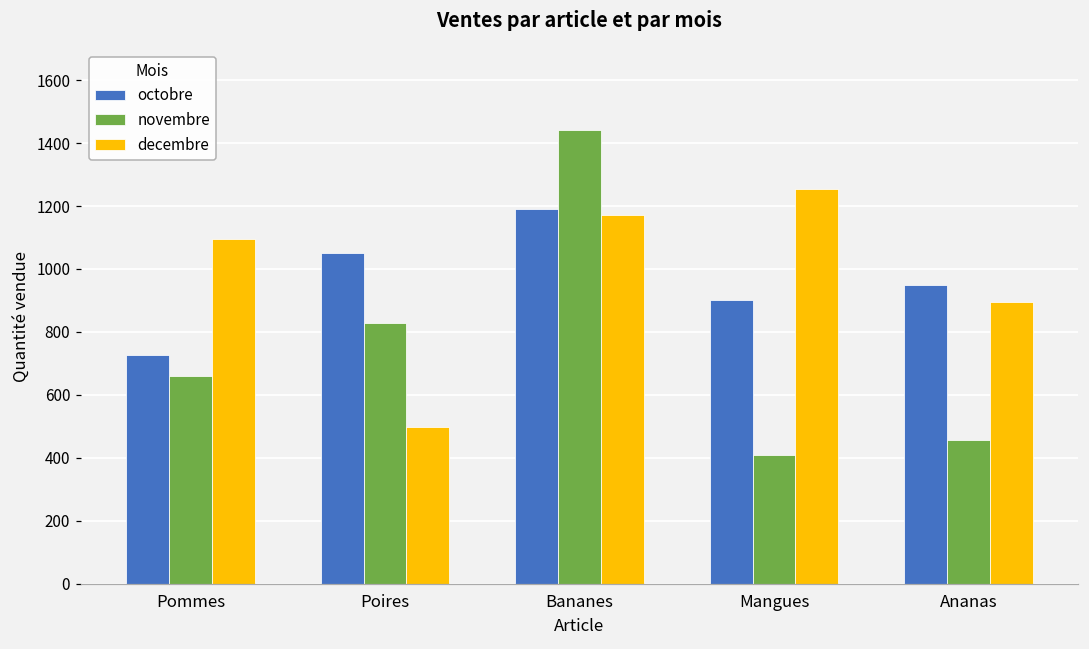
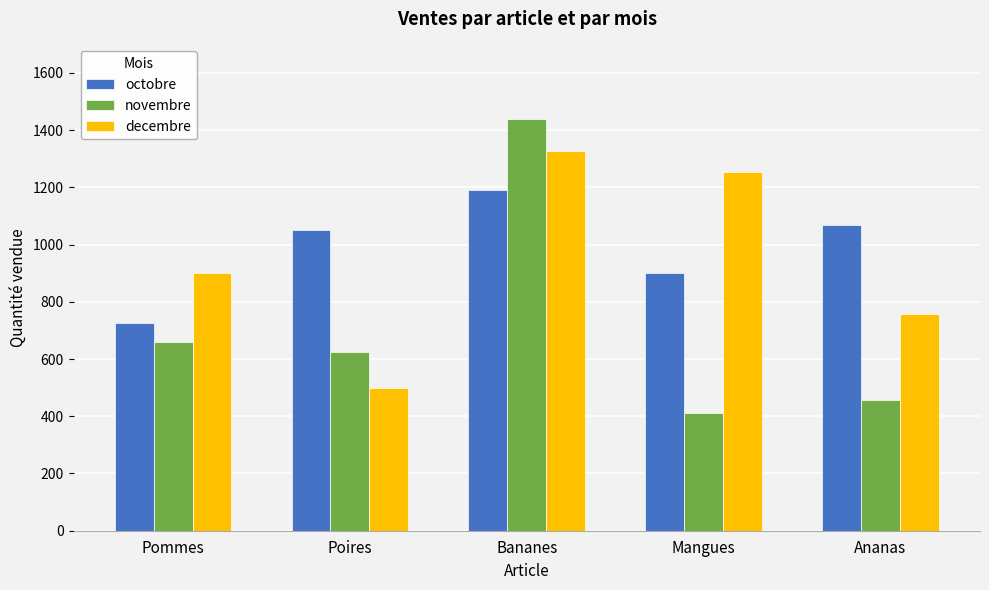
  {
    "octobre": {
      "Pommes": 730,
      "Poires": 1050,
      "Bananes": 1190,
      "Mangues": 900,
-     "Ananas": 950
+     "Ananas": 1070
    },
    "novembre": {
      "Pommes": 660,
-     "Poires": 830,
+     "Poires": 630,
      "Bananes": 1440,
      "Mangues": 410,
      "Ananas": 460
    },
    "decembre": {
-     "Pommes": 1100,
+     "Pommes": 900,
      "Poires": 500,
-     "Bananes": 1170,
+     "Bananes": 1330,
      "Mangues": 1250,
-     "Ananas": 900
+     "Ananas": 760
    }
  }
